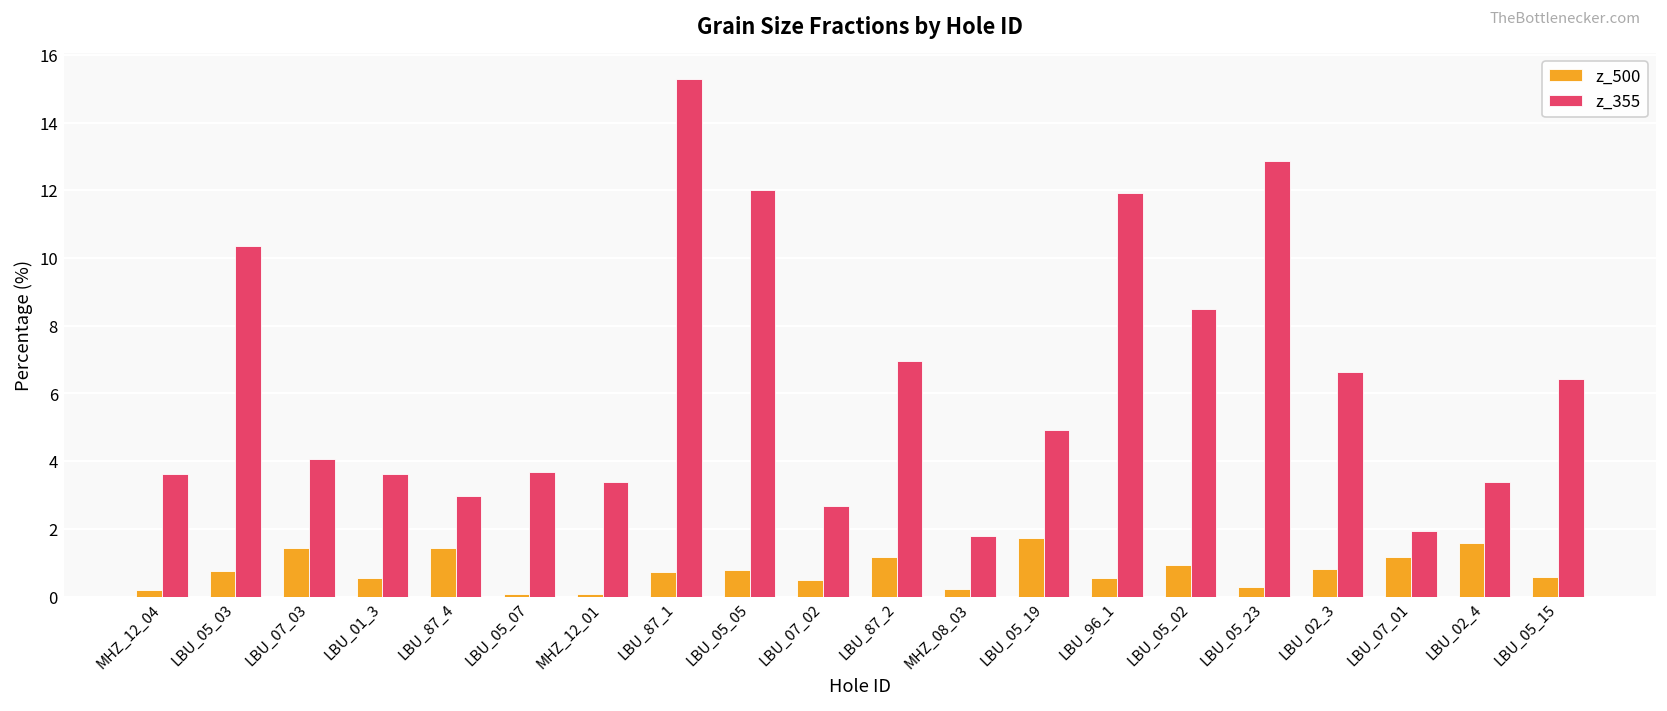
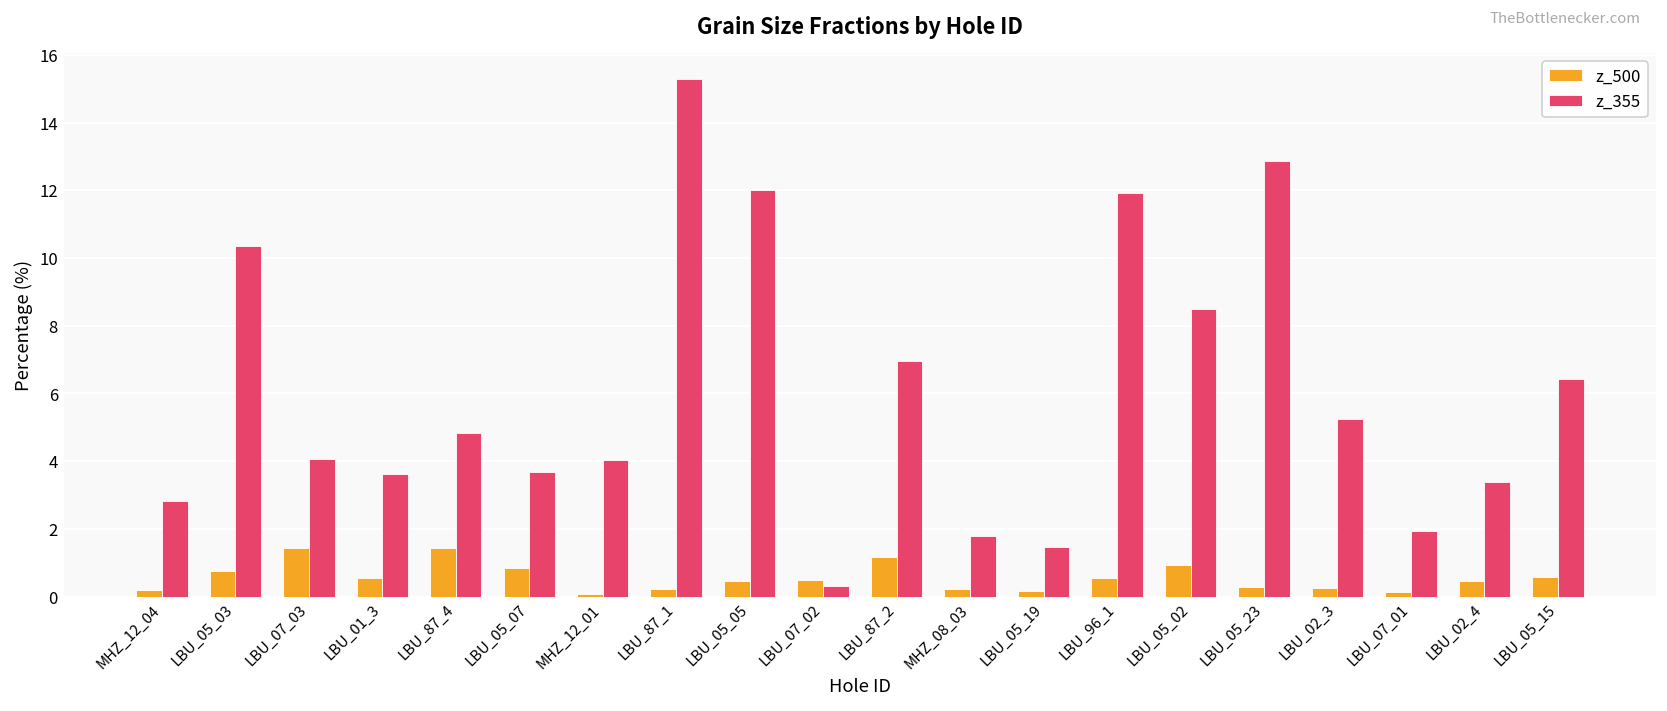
  {
    "z_500": {
      "MHZ_12_04": 0.2,
      "LBU_05_03": 0.8,
      "LBU_07_03": 1.5,
      "LBU_01_3": 0.6,
      "LBU_87_4": 1.5,
-     "LBU_05_07": 0.1,
+     "LBU_05_07": 0.8,
      "MHZ_12_01": 0.1,
-     "LBU_87_1": 0.7,
-     "LBU_05_05": 0.8,
+     "LBU_87_1": 0.2,
+     "LBU_05_05": 0.5,
      "LBU_07_02": 0.5,
      "LBU_87_2": 1.2,
      "MHZ_08_03": 0.2,
-     "LBU_05_19": 1.7,
+     "LBU_05_19": 0.2,
      "LBU_96_1": 0.6,
      "LBU_05_02": 0.9,
      "LBU_05_23": 0.3,
-     "LBU_02_3": 0.8,
-     "LBU_07_01": 1.2,
-     "LBU_02_4": 1.6,
+     "LBU_02_3": 0.3,
+     "LBU_07_01": 0.2,
+     "LBU_02_4": 0.5,
      "LBU_05_15": 0.6
    },
    "z_355": {
-     "MHZ_12_04": 3.6,
+     "MHZ_12_04": 2.8,
      "LBU_05_03": 10.4,
      "LBU_07_03": 4.1,
      "LBU_01_3": 3.6,
-     "LBU_87_4": 3.0,
+     "LBU_87_4": 4.8,
      "LBU_05_07": 3.7,
-     "MHZ_12_01": 3.4,
+     "MHZ_12_01": 4.0,
      "LBU_87_1": 15.3,
      "LBU_05_05": 12.0,
-     "LBU_07_02": 2.7,
+     "LBU_07_02": 0.3,
      "LBU_87_2": 7.0,
      "MHZ_08_03": 1.8,
-     "LBU_05_19": 4.9,
+     "LBU_05_19": 1.5,
      "LBU_96_1": 11.9,
      "LBU_05_02": 8.5,
      "LBU_05_23": 12.9,
-     "LBU_02_3": 6.6,
+     "LBU_02_3": 5.3,
      "LBU_07_01": 1.9,
      "LBU_02_4": 3.4,
      "LBU_05_15": 6.4
    }
  }
